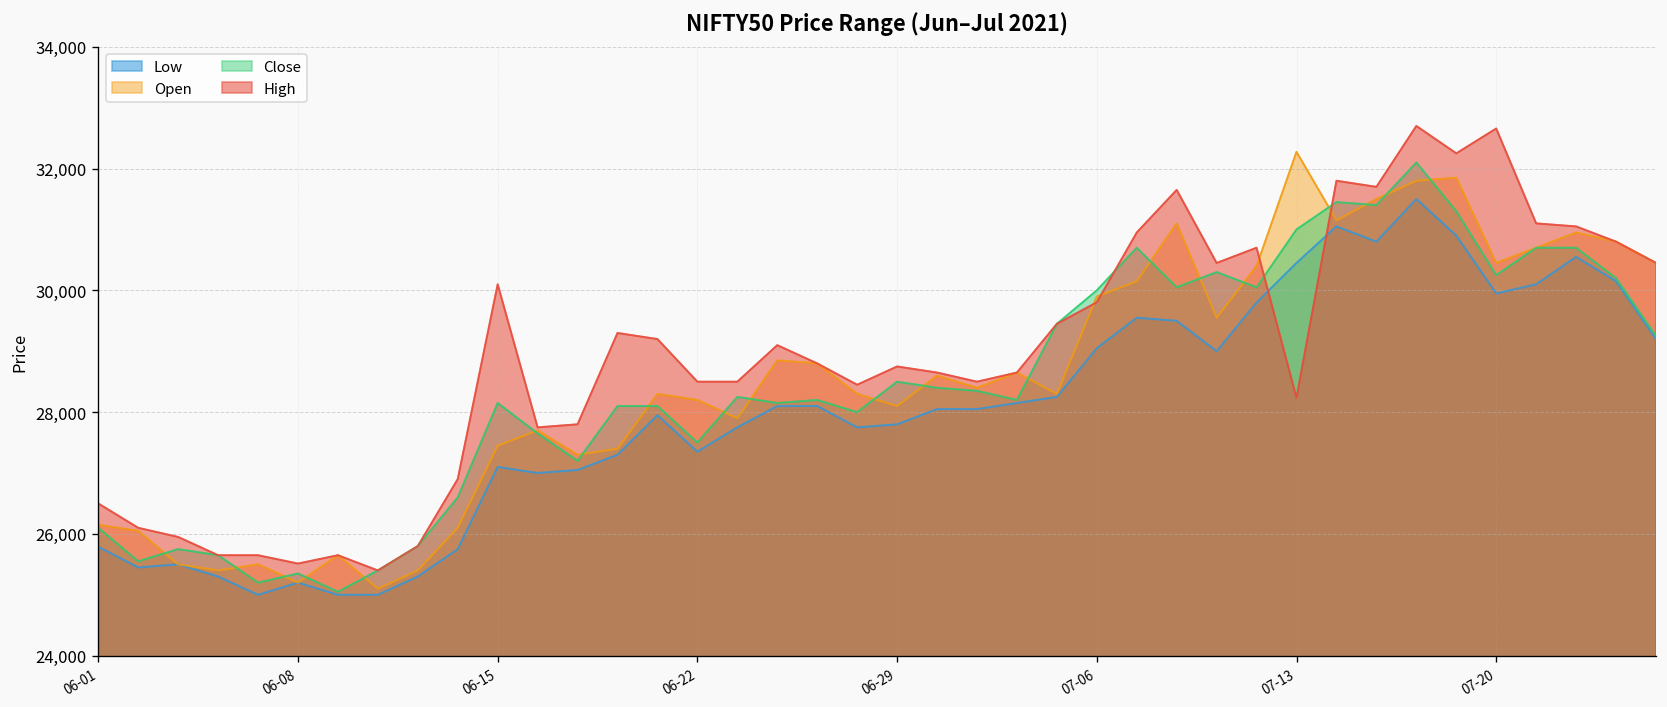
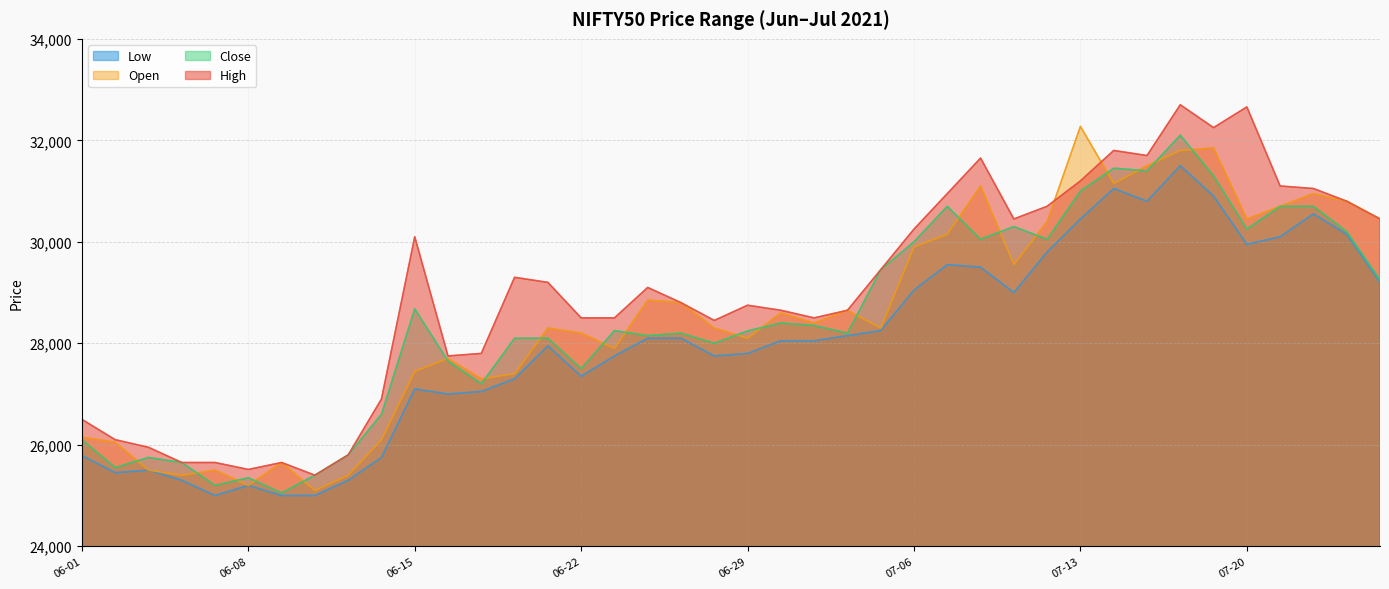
  {
    "Low": {
      "06-01": "25,800",
      "06-15": "27,100",
      "06-22": "27,400",
      "06-29": "27,800",
      "07-06": "29,100",
      "07-13": "30,500",
      "07-20": "30,000"
    },
    "Open": {
      "06-15": "27,500",
      "06-22": "28,200",
      "06-29": "28,100",
      "07-06": "29,900",
      "07-13": "32,300",
      "07-20": "30,500"
    },
    "Close": {
      "06-08": "25,400",
-     "06-15": "28,200",
+     "06-15": "28,700",
      "06-22": "27,500",
-     "06-29": "28,500",
+     "06-29": "28,200",
      "07-06": "30,000",
      "07-13": "31,000",
      "07-20": "30,300"
    },
    "High": {
      "06-01": "26,500",
      "06-08": "25,500",
      "06-15": "30,100",
      "06-22": "28,500",
      "06-29": "28,800",
-     "07-06": "29,800",
-     "07-13": "28,200",
+     "07-06": "30,300",
+     "07-13": "31,200",
      "07-20": "32,700"
    }
  }
